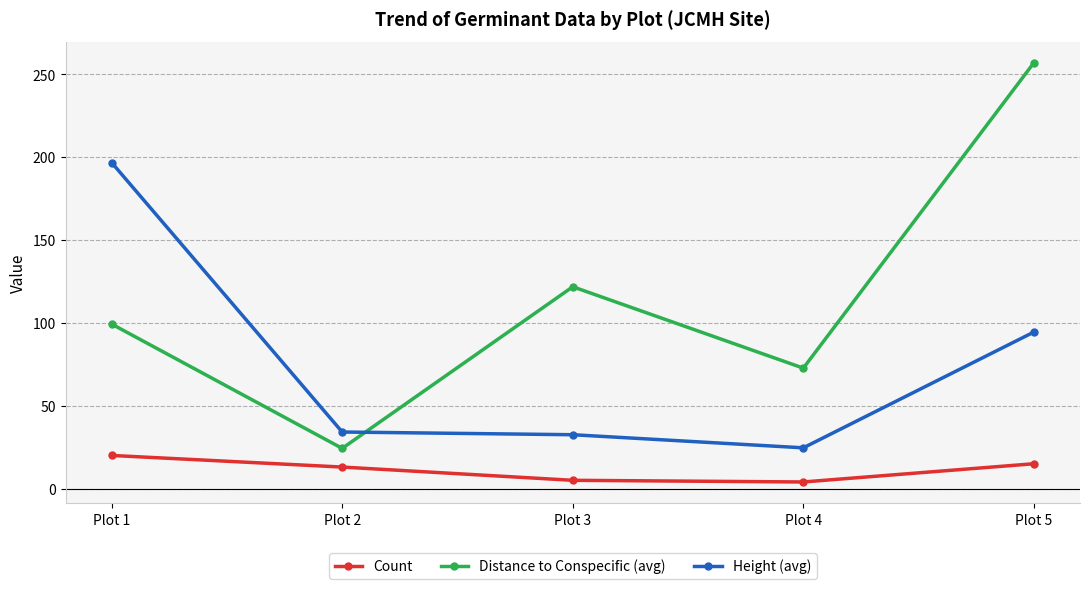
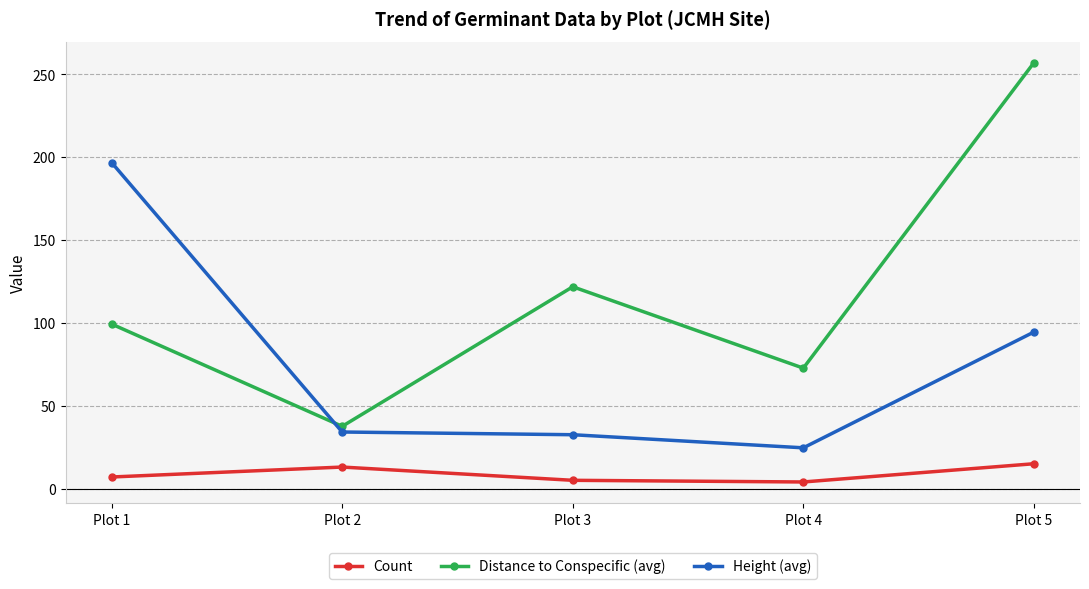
  {
    "Count": {
-     "Plot 1": 20,
+     "Plot 1": 7,
      "Plot 2": 13,
      "Plot 3": 5,
      "Plot 4": 4,
      "Plot 5": 15
    },
    "Distance to Conspecific (avg)": {
      "Plot 1": 99,
-     "Plot 2": 24,
+     "Plot 2": 38,
      "Plot 3": 122,
      "Plot 4": 73,
      "Plot 5": 257
    },
    "Height (avg)": {
      "Plot 1": 197,
      "Plot 2": 34,
      "Plot 3": 33,
      "Plot 4": 25,
      "Plot 5": 94
    }
  }
